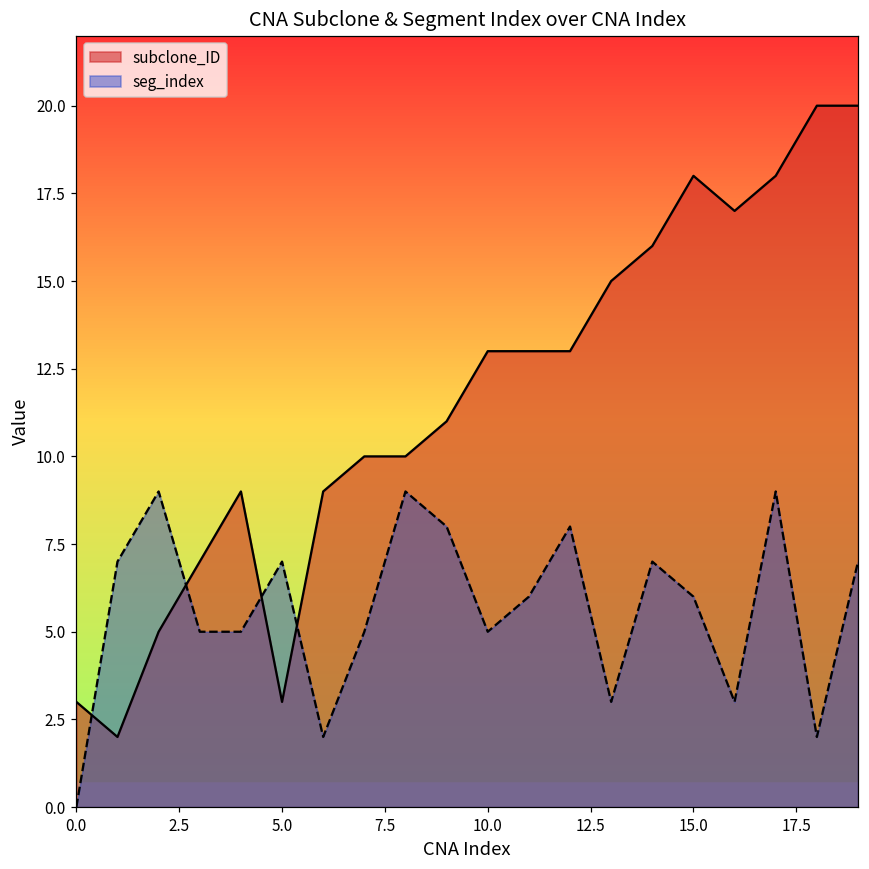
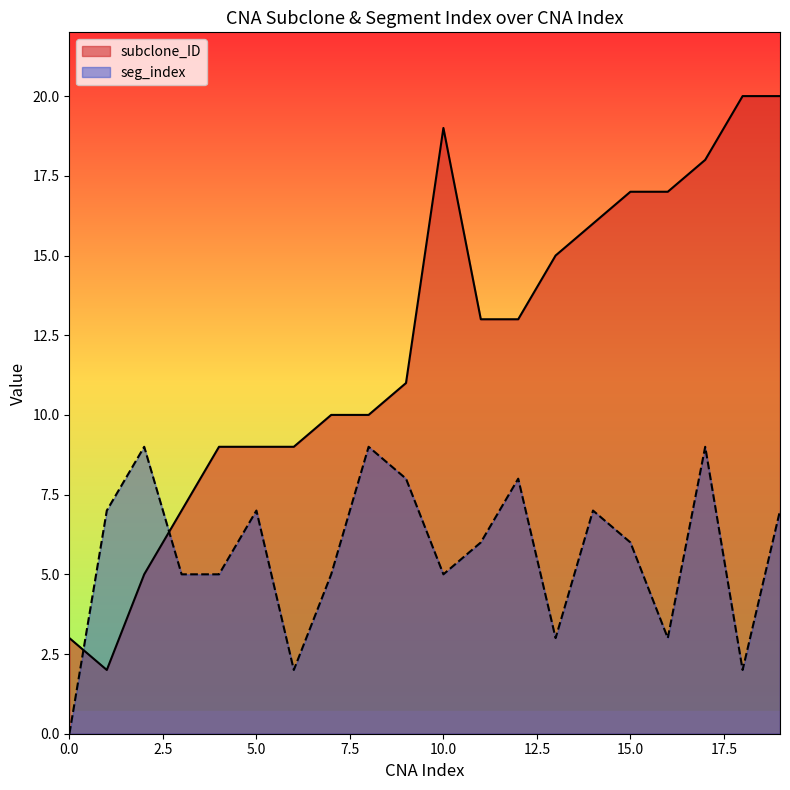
  {
    "subclone_ID": {
      "0.0": 3,
-     "5.0": 3,
-     "10.0": 13,
-     "15.0": 18
+     "5.0": 9,
+     "10.0": 19,
+     "15.0": 17
    },
    "seg_index": {
      "5.0": 7,
      "10.0": 5,
      "15.0": 6
    }
  }
